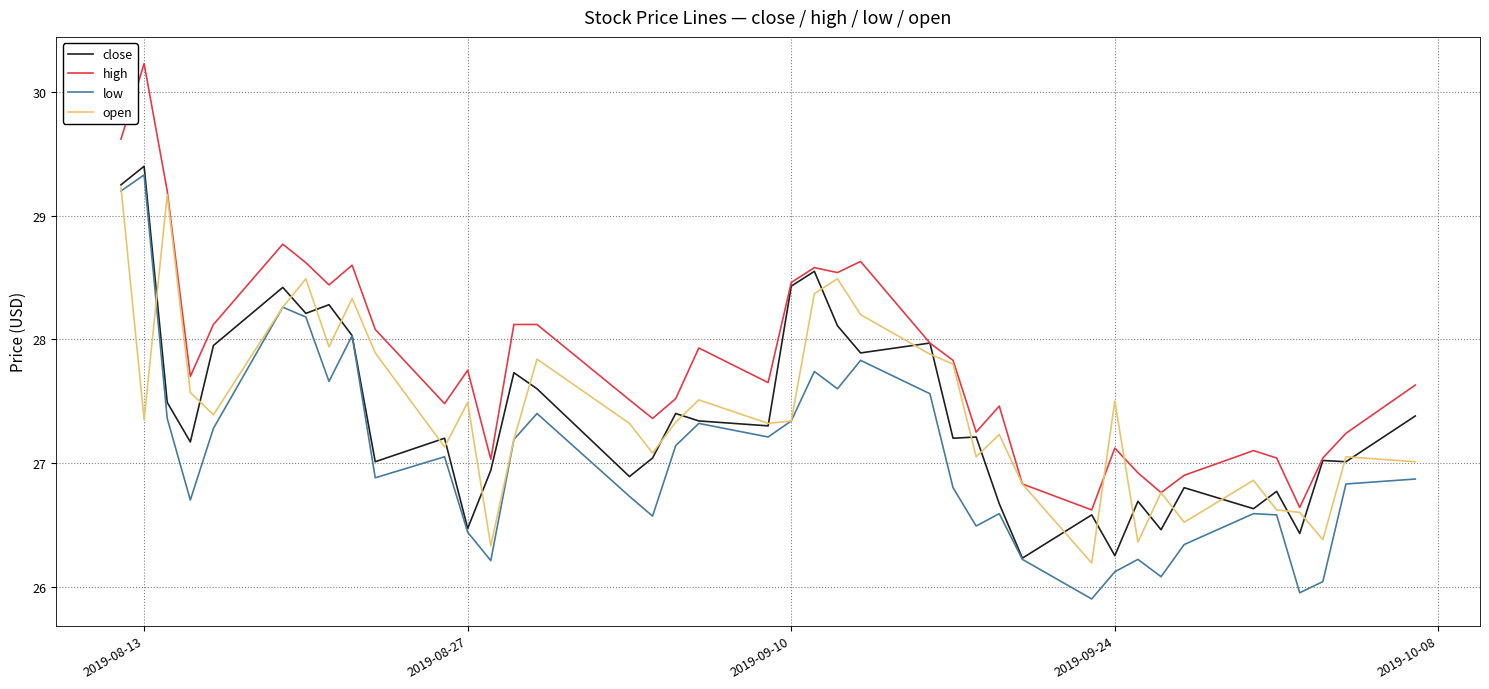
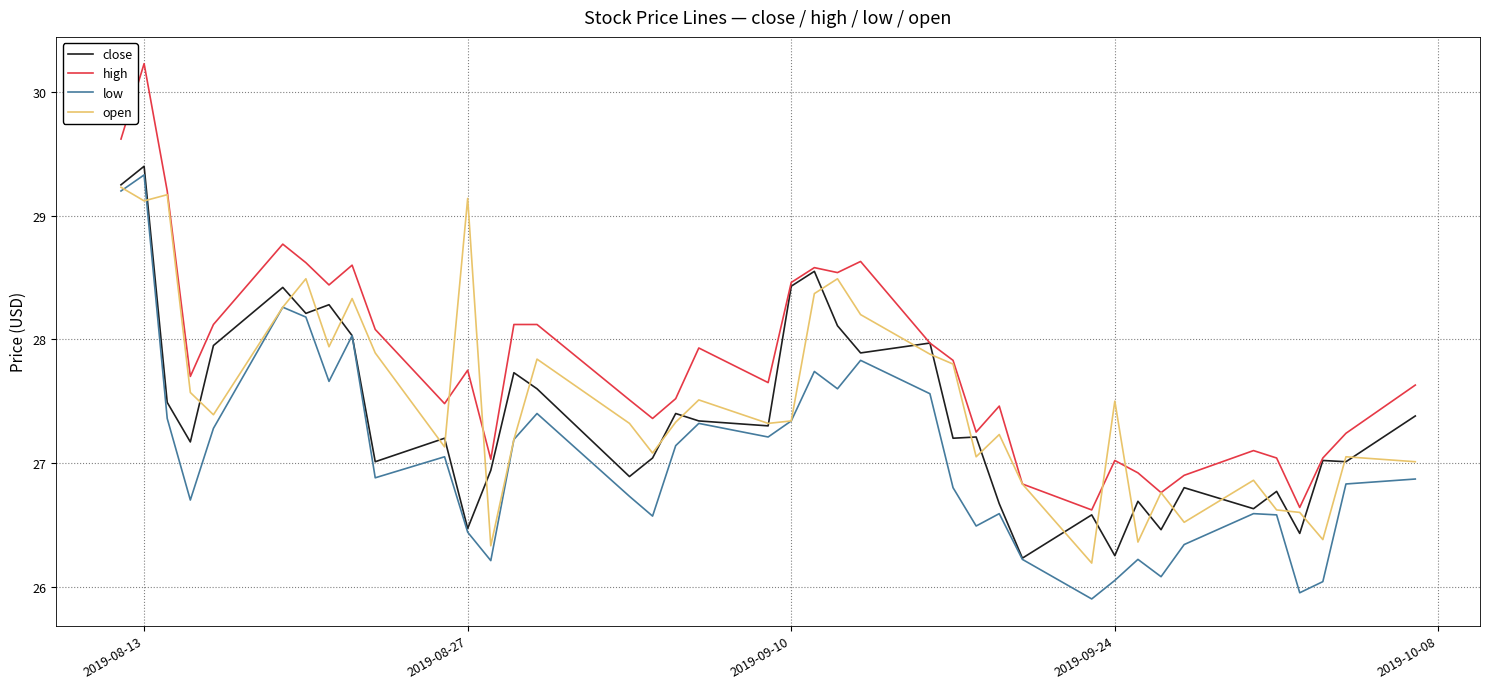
  {
    "close": {
      "2019-08-13": 29.40,
      "2019-08-27": 26.47,
      "2019-09-10": 28.43,
      "2019-09-24": 26.25
    },
    "high": {
      "2019-08-13": 30.23,
      "2019-08-27": 27.75,
      "2019-09-10": 28.46,
-     "2019-09-24": 27.12
+     "2019-09-24": 27.02
    },
    "low": {
      "2019-08-13": 29.33,
      "2019-08-27": 26.44,
-     "2019-09-24": 26.12
+     "2019-09-24": 26.05
    },
    "open": {
-     "2019-08-13": 27.35,
-     "2019-08-27": 27.49,
+     "2019-08-13": 29.12,
+     "2019-08-27": 29.14,
      "2019-09-24": 27.50
    }
  }
